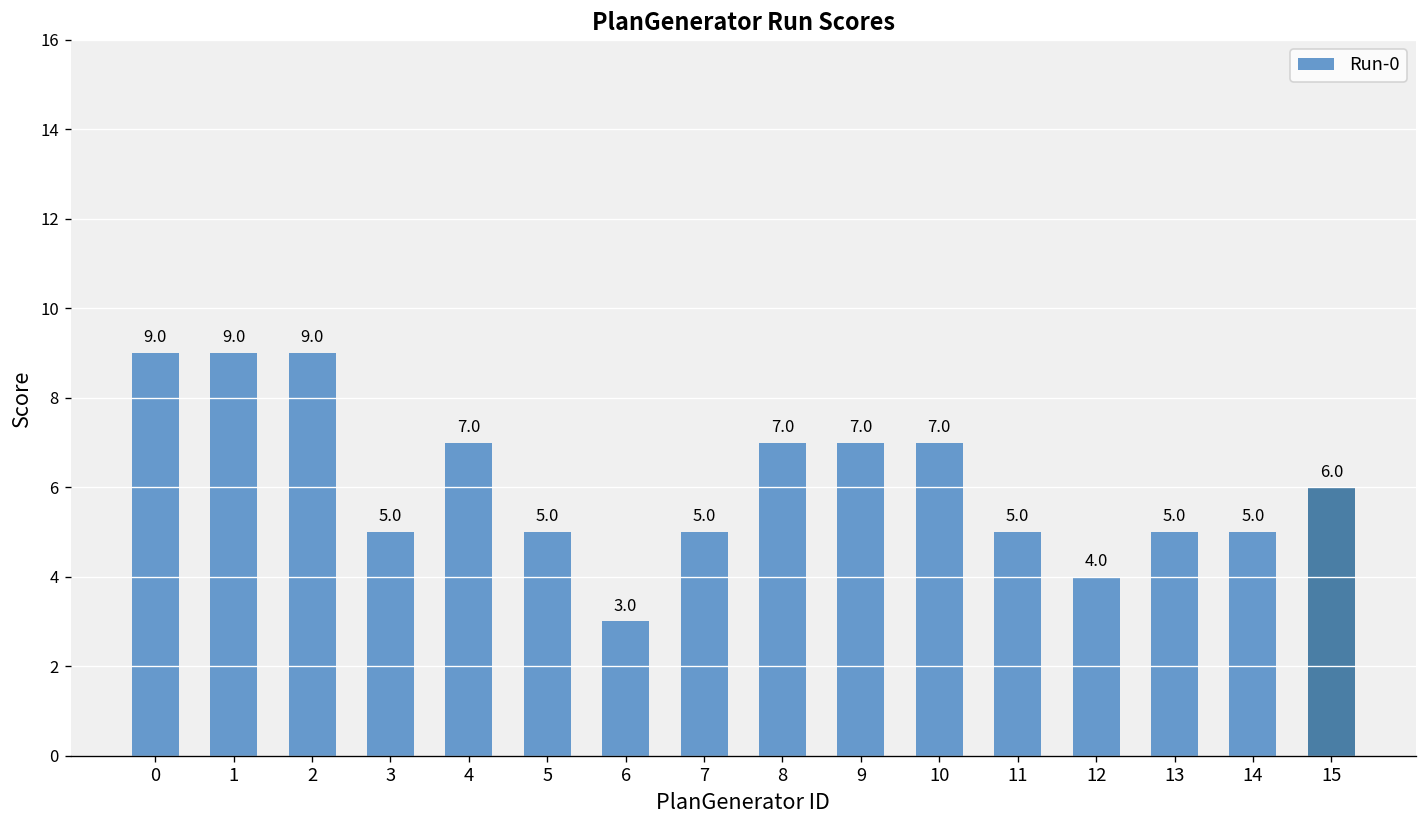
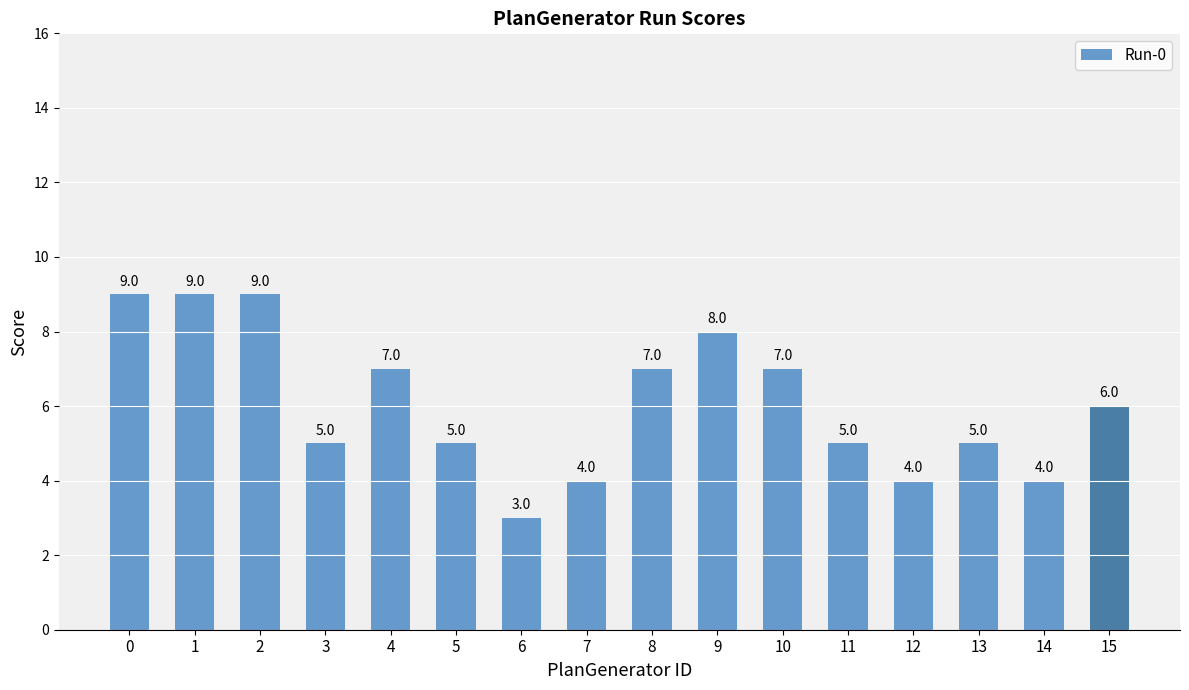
  {
    "0": 9.0,
    "1": 9.0,
    "2": 9.0,
    "3": 5.0,
    "4": 7.0,
    "5": 5.0,
    "6": 3.0,
-   "7": 5.0,
+   "7": 4.0,
    "8": 7.0,
-   "9": 7.0,
+   "9": 8.0,
    "10": 7.0,
    "11": 5.0,
    "12": 4.0,
    "13": 5.0,
-   "14": 5.0,
+   "14": 4.0,
    "15": 6.0
  }
